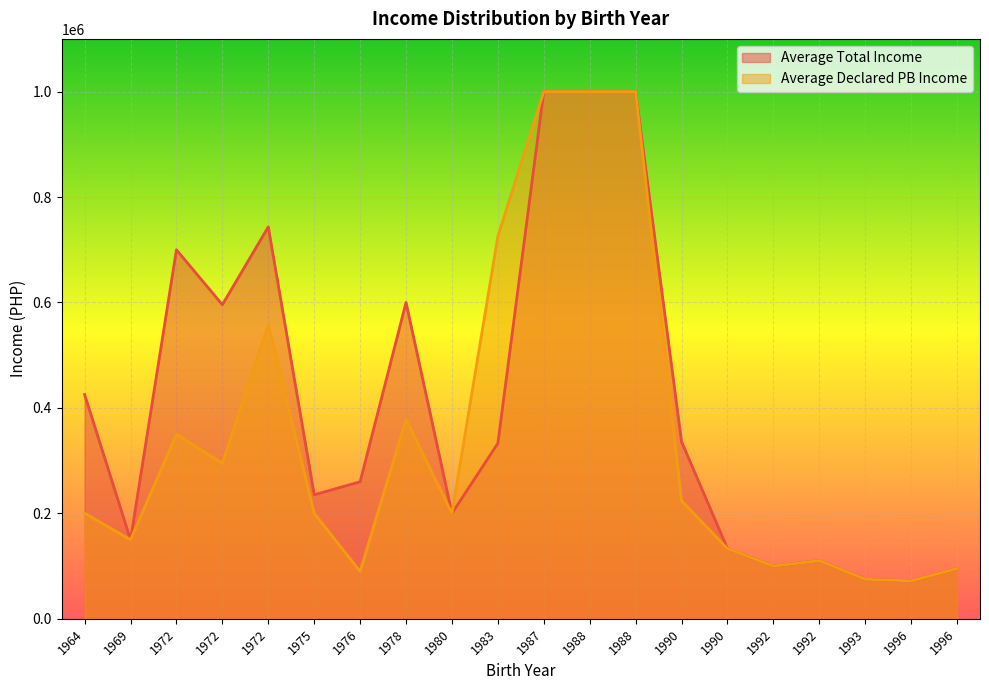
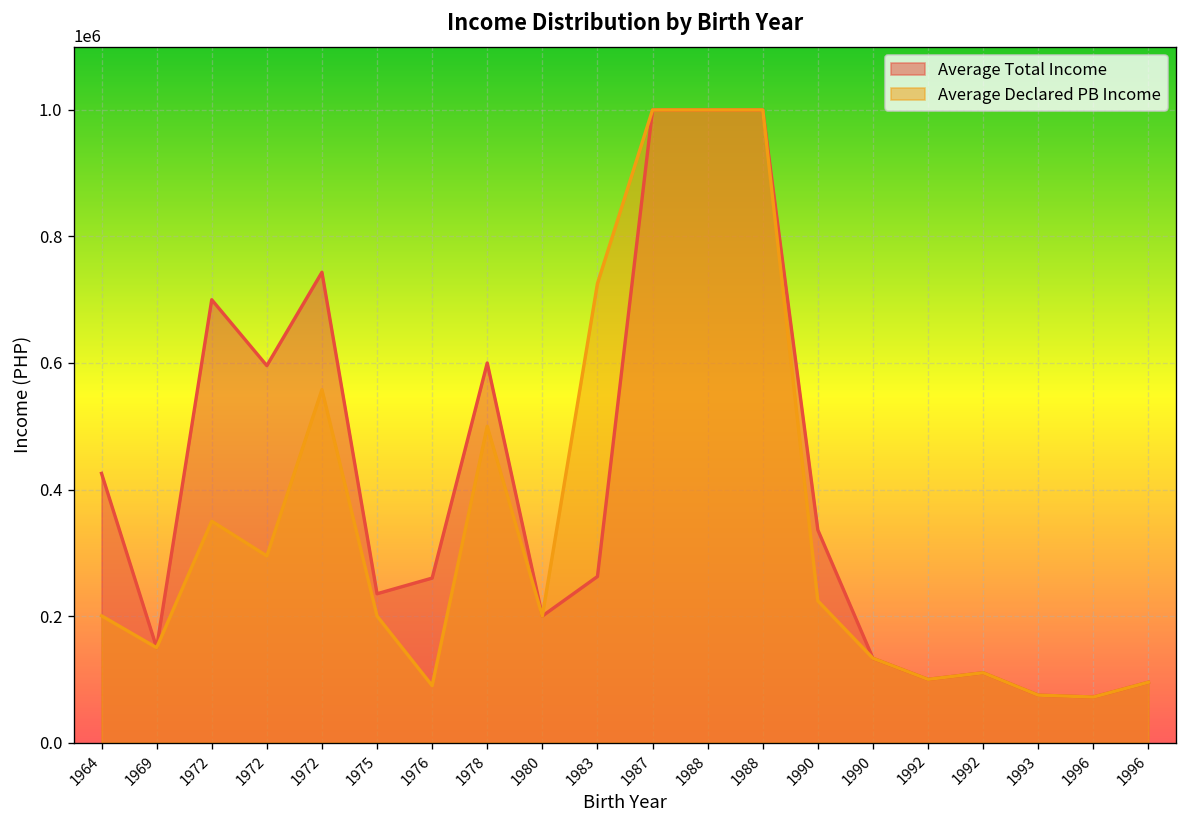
  {
    "Average Total Income": {
      "1964": 430000,
      "1975": 240000,
      "1976": 260000,
      "1978": 600000,
-     "1983": 330000
+     "1983": 260000
    },
    "Average Declared PB Income": {
      "1964": 200000,
      "1975": 200000,
      "1976": 90000,
-     "1978": 380000,
+     "1978": 500000,
      "1983": 730000
    }
  }
